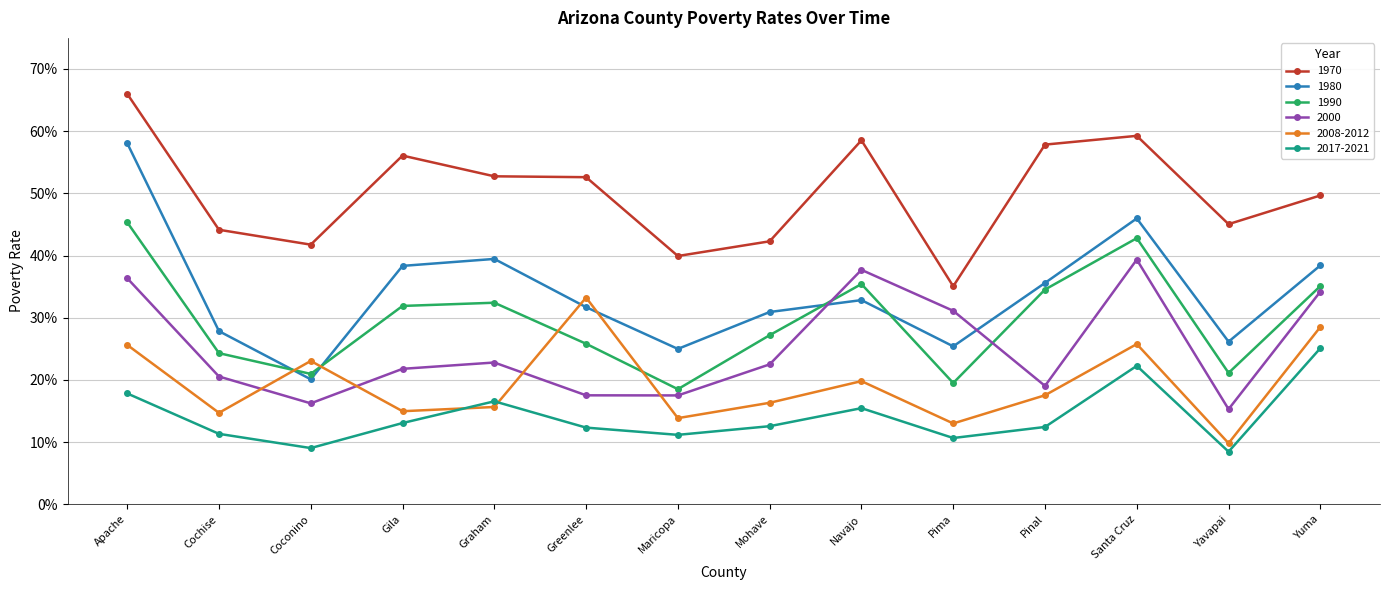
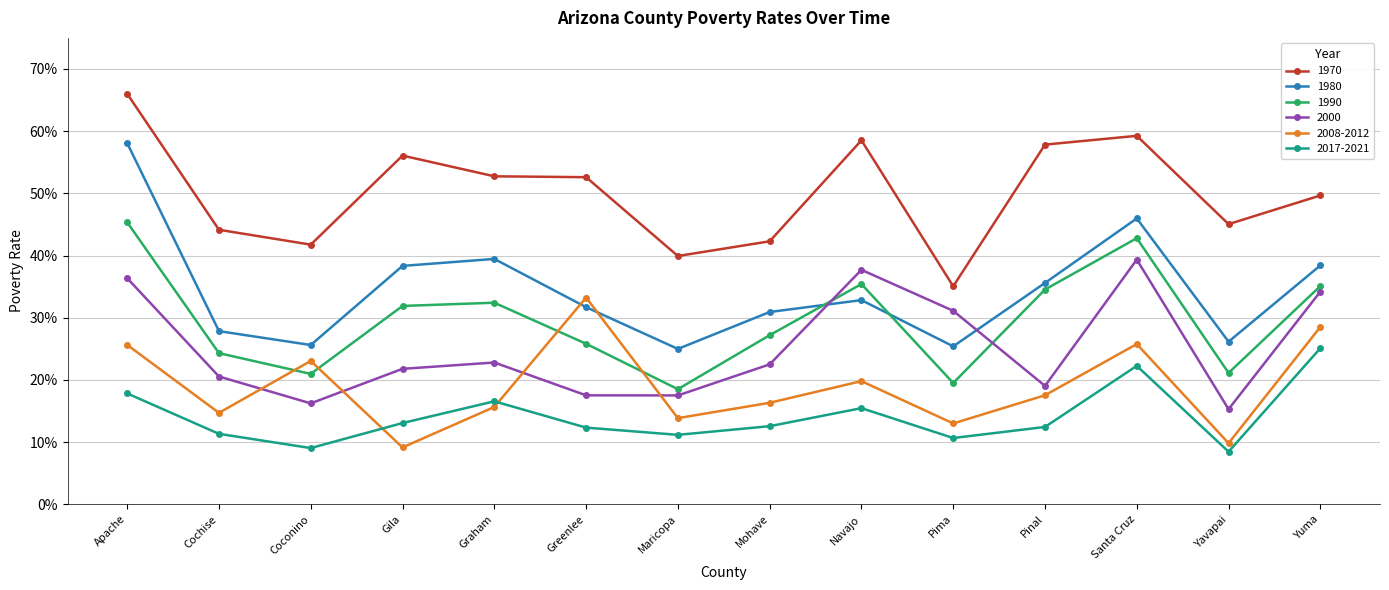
  {
    "1970": {
      "Apache": "66%",
      "Cochise": "44%",
      "Coconino": "42%",
      "Gila": "56%",
      "Graham": "53%",
      "Greenlee": "53%",
      "Maricopa": "40%",
      "Mohave": "42%",
      "Navajo": "59%",
      "Pima": "35%",
      "Pinal": "58%",
      "Santa Cruz": "59%",
      "Yavapai": "45%",
      "Yuma": "50%"
    },
    "1980": {
      "Apache": "58%",
      "Cochise": "28%",
-     "Coconino": "20%",
+     "Coconino": "26%",
      "Gila": "38%",
      "Graham": "39%",
      "Greenlee": "32%",
      "Maricopa": "25%",
      "Mohave": "31%",
      "Navajo": "33%",
      "Pima": "25%",
      "Pinal": "36%",
      "Santa Cruz": "46%",
      "Yavapai": "26%",
      "Yuma": "38%"
    },
    "2000": {
      "Apache": "36%",
      "Cochise": "21%",
      "Coconino": "16%",
      "Gila": "22%",
      "Graham": "23%",
      "Greenlee": "18%",
      "Maricopa": "17%",
      "Mohave": "22%",
      "Navajo": "38%",
      "Pima": "31%",
      "Pinal": "19%",
      "Santa Cruz": "39%",
      "Yavapai": "15%",
      "Yuma": "34%"
    },
    "2008-2012": {
      "Apache": "26%",
      "Cochise": "15%",
      "Coconino": "23%",
-     "Gila": "15%",
+     "Gila": "9%",
      "Graham": "16%",
      "Greenlee": "33%",
      "Maricopa": "14%",
      "Mohave": "16%",
      "Navajo": "20%",
      "Pima": "13%",
      "Pinal": "18%",
      "Santa Cruz": "26%",
      "Yavapai": "10%",
      "Yuma": "29%"
    }
  }
